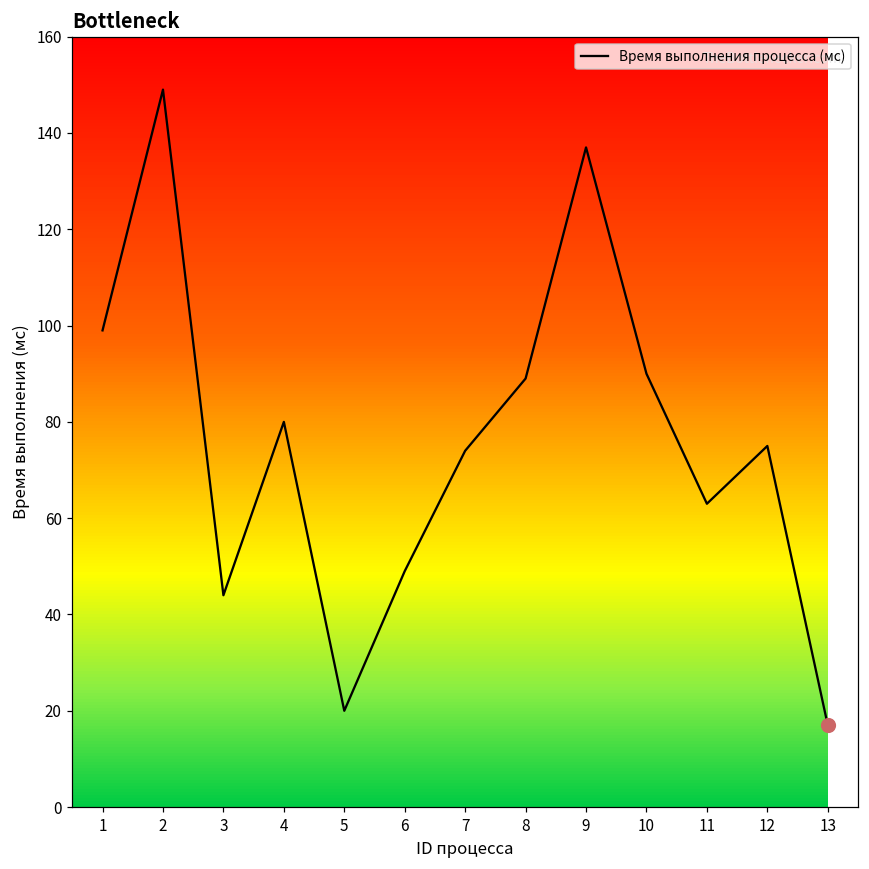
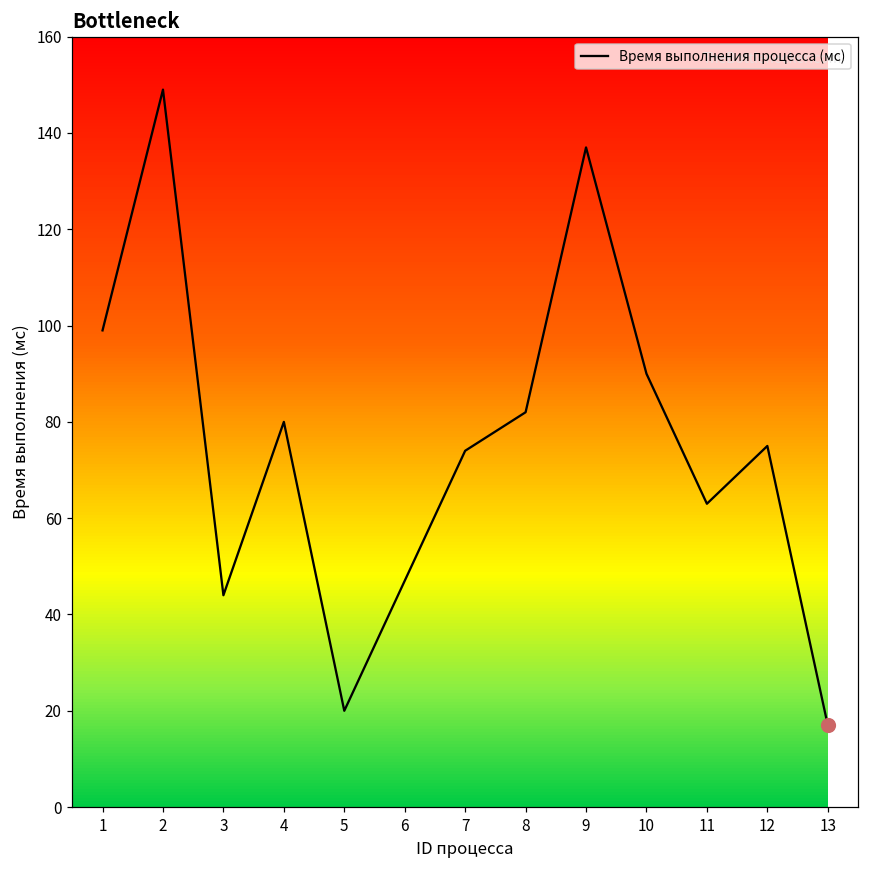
  {
    "Время выполнения процесса (мс)": {
      "1": 99,
      "2": 149,
      "3": 44,
      "4": 80,
      "5": 20,
-     "6": 49,
+     "6": 47,
      "7": 74,
-     "8": 89,
+     "8": 82,
      "9": 137,
      "10": 90,
      "11": 63,
      "12": 75
    }
  }
